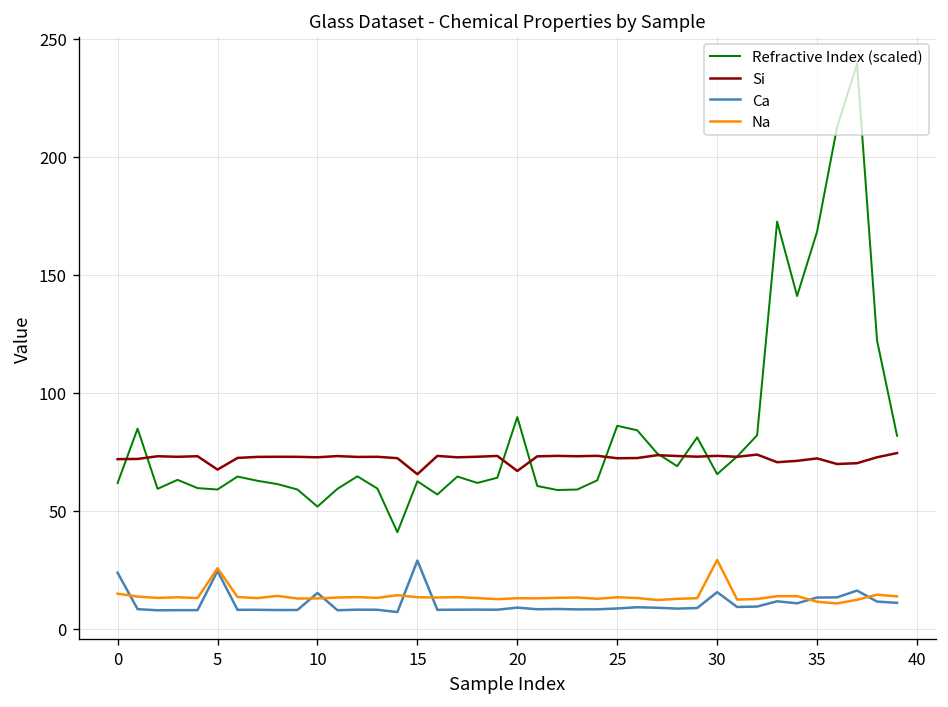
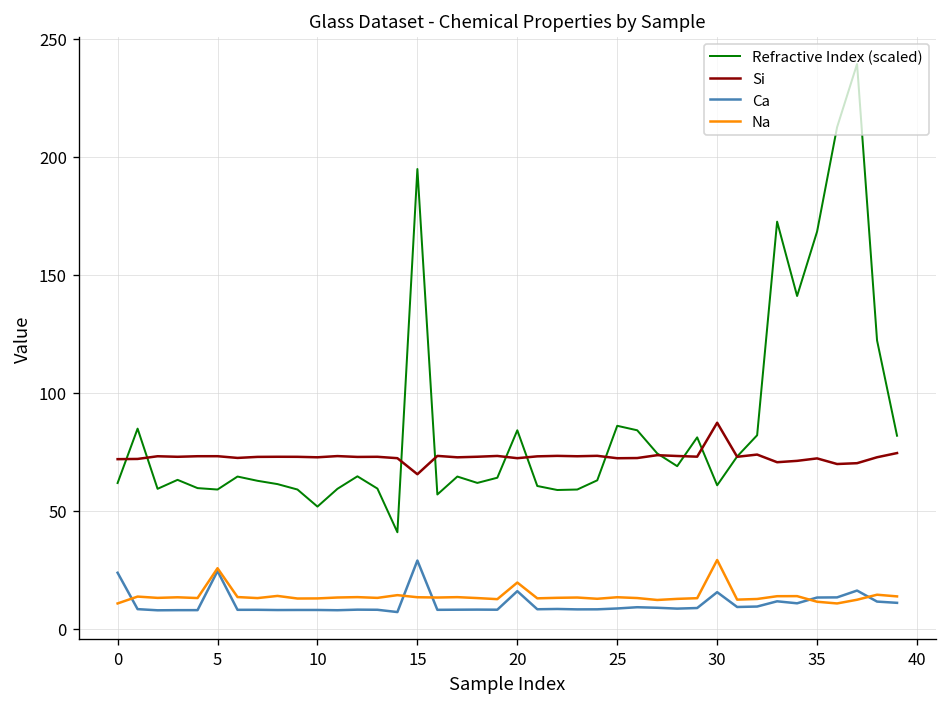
  {
    "Refractive Index (scaled)": {
      "0": 62,
      "5": 59,
      "10": 52,
-     "15": 63,
-     "20": 90,
+     "15": 195,
+     "20": 84,
      "25": 86,
-     "30": 66,
+     "30": 61,
      "35": 168
    },
    "Si": {
      "0": 72,
-     "5": 67,
+     "5": 73,
      "10": 73,
      "15": 65,
-     "20": 67,
+     "20": 72,
      "25": 72,
-     "30": 73,
+     "30": 87,
      "35": 72
    },
    "Ca": {
      "0": 24,
-     "10": 15,
+     "10": 8,
      "15": 29,
-     "20": 9,
+     "20": 16,
      "25": 9,
      "30": 16,
      "35": 13
    },
    "Na": {
-     "0": 15,
+     "0": 11,
      "10": 13,
      "15": 13,
-     "20": 13,
+     "20": 20,
      "25": 13,
      "30": 29,
      "35": 11
    }
  }
